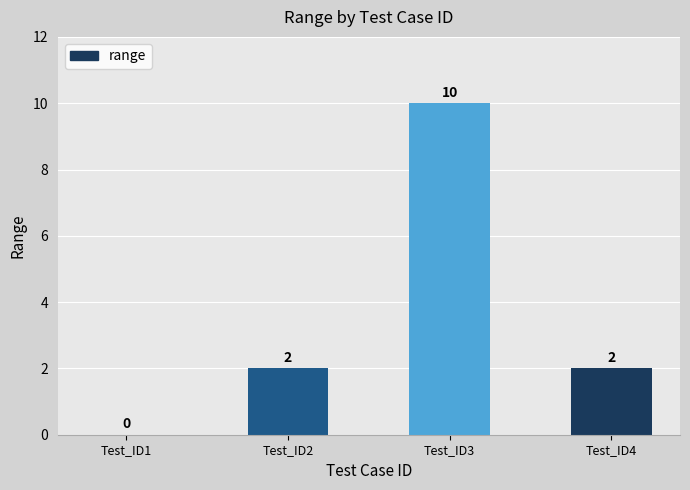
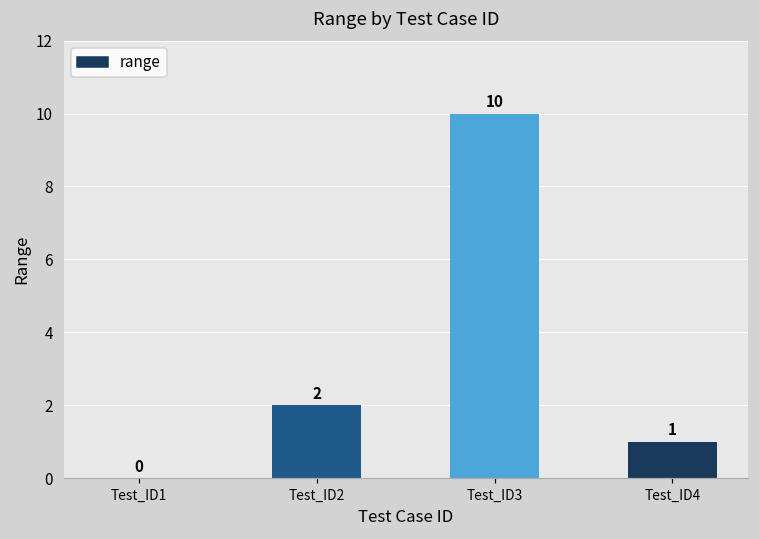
  {
    "Test_ID1": 0,
    "Test_ID2": 2,
    "Test_ID3": 10,
-   "Test_ID4": 2
+   "Test_ID4": 1
  }
